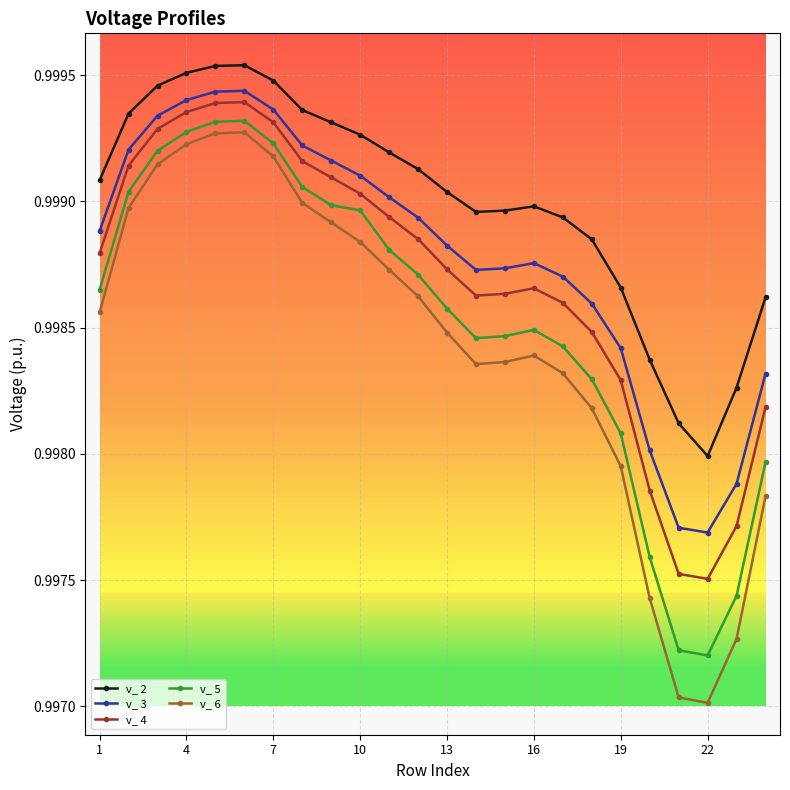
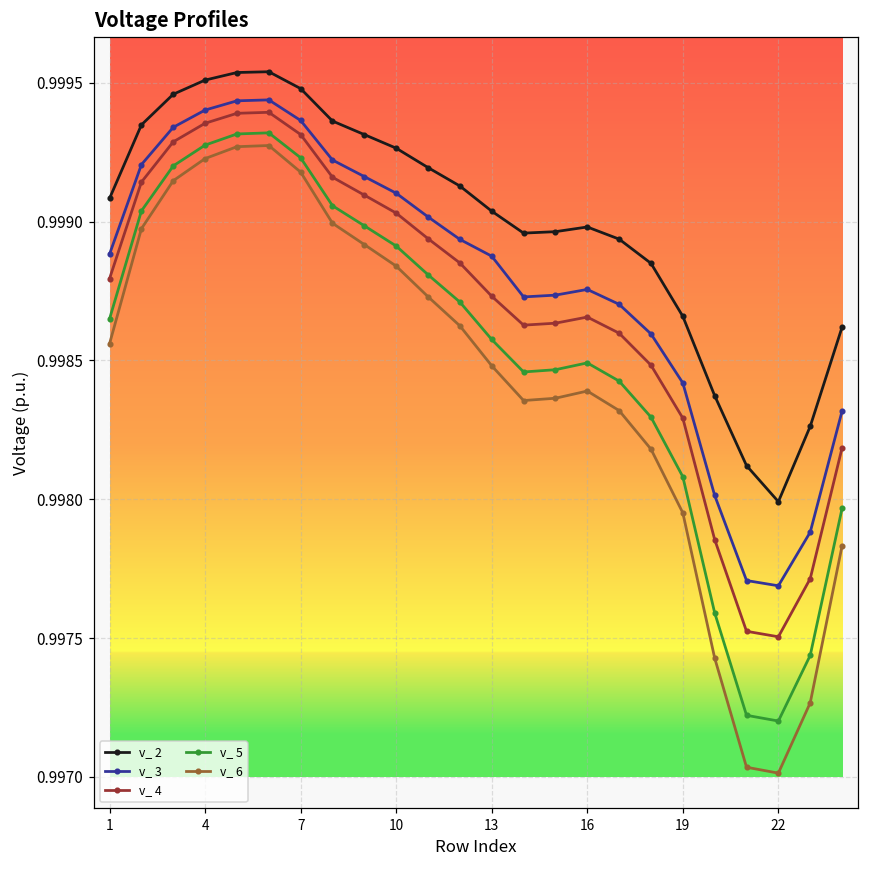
  {
    "v_ 2": {
      "1": 0.99908,
      "4": 0.99951,
      "7": 0.99948,
      "10": 0.99926,
      "13": 0.99904,
      "16": 0.99898,
      "19": 0.99866,
      "22": 0.99799
    },
    "v_ 3": {
      "1": 0.99888,
      "4": 0.99940,
      "7": 0.99936,
      "10": 0.99910,
-     "13": 0.99882,
+     "13": 0.99888,
      "16": 0.99876,
      "19": 0.99842,
      "22": 0.99769
    },
    "v_ 5": {
      "1": 0.99865,
      "4": 0.99928,
      "7": 0.99923,
-     "10": 0.99896,
+     "10": 0.99891,
      "13": 0.99858,
      "16": 0.99849,
      "19": 0.99808,
      "22": 0.99720
    }
  }
